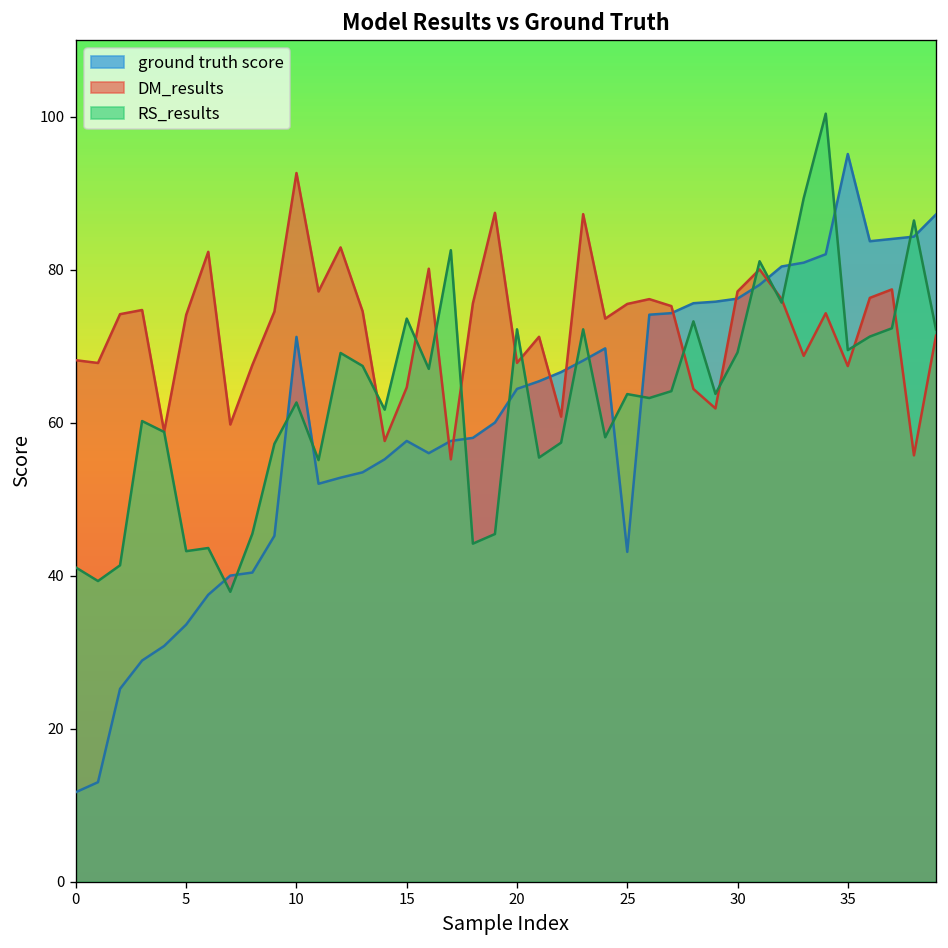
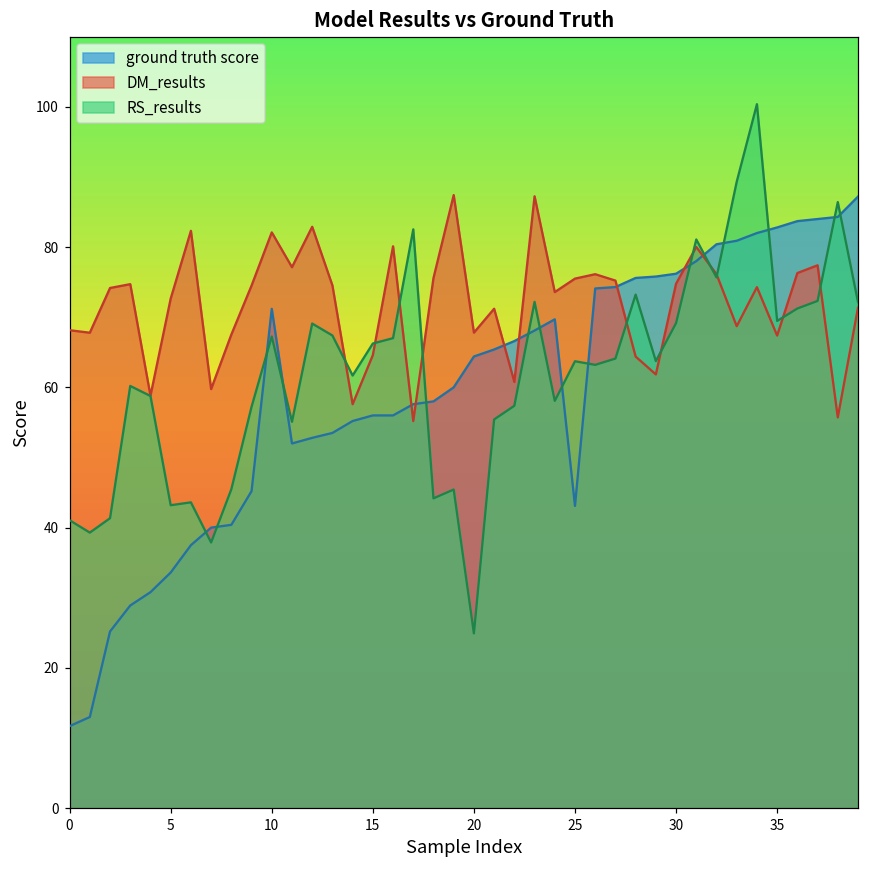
  {
    "ground truth score": {
      "0": 12,
      "5": 34,
      "10": 71,
-     "15": 58,
+     "15": 56,
      "20": 64,
      "25": 43,
      "30": 76,
-     "35": 95
+     "35": 83
    },
    "DM_results": {
      "0": 68,
-     "5": 74,
-     "10": 93,
+     "5": 73,
+     "10": 82,
      "15": 65,
      "20": 68,
      "25": 76,
-     "30": 77,
+     "30": 75,
      "35": 67
    },
    "RS_results": {
      "0": 41,
      "5": 43,
-     "10": 63,
-     "15": 74,
-     "20": 72,
+     "10": 67,
+     "15": 66,
+     "20": 25,
      "25": 64,
      "30": 69,
      "35": 69
    }
  }
